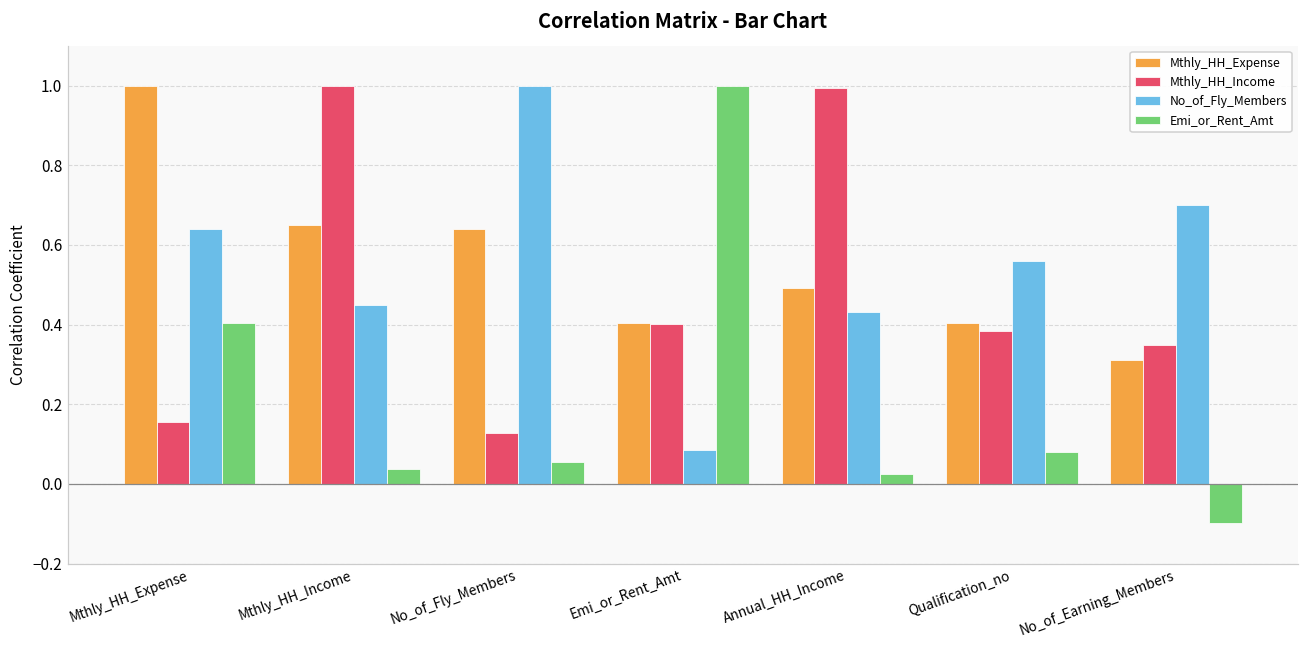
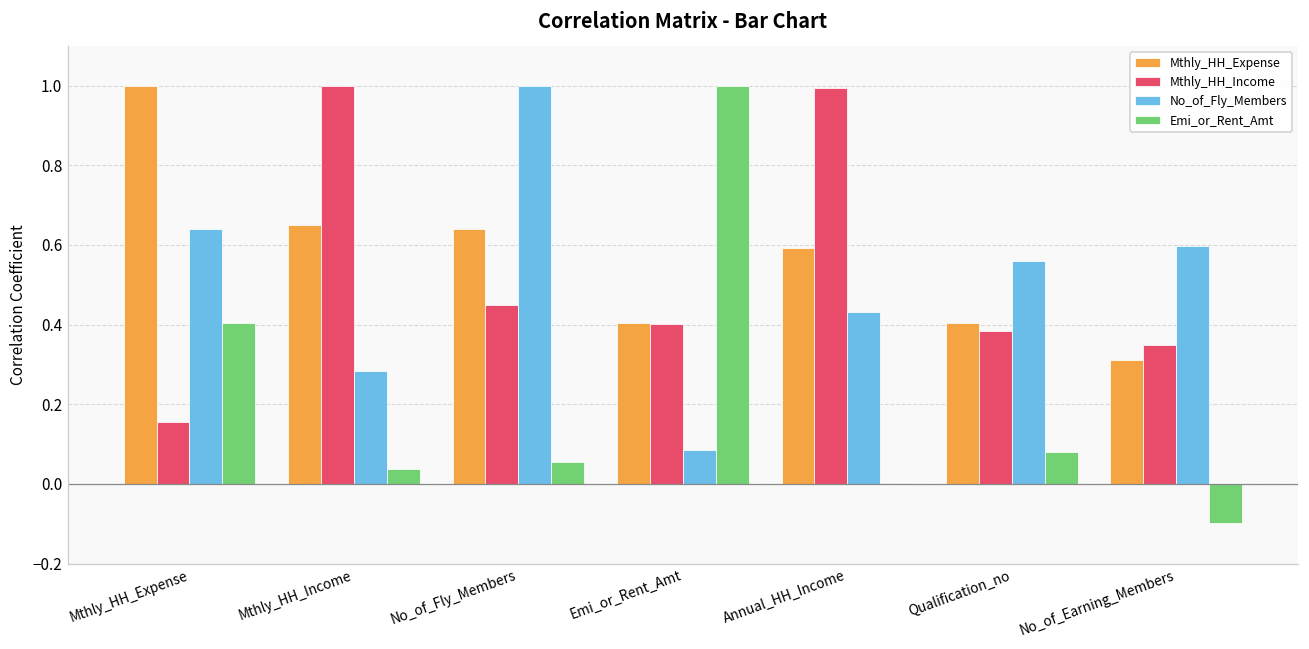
  {
    "Mthly_HH_Expense": {
      "Mthly_HH_Expense": 1.00,
      "Mthly_HH_Income": 0.65,
      "No_of_Fly_Members": 0.64,
      "Emi_or_Rent_Amt": 0.41,
-     "Annual_HH_Income": 0.49,
+     "Annual_HH_Income": 0.59,
      "Qualification_no": 0.40,
      "No_of_Earning_Members": 0.31
    },
    "Mthly_HH_Income": {
      "Mthly_HH_Expense": 0.16,
      "Mthly_HH_Income": 1.00,
-     "No_of_Fly_Members": 0.13,
+     "No_of_Fly_Members": 0.45,
      "Emi_or_Rent_Amt": 0.40,
      "Annual_HH_Income": 0.99,
      "Qualification_no": 0.39,
      "No_of_Earning_Members": 0.35
    },
    "No_of_Fly_Members": {
      "Mthly_HH_Expense": 0.64,
-     "Mthly_HH_Income": 0.45,
+     "Mthly_HH_Income": 0.28,
      "No_of_Fly_Members": 1.00,
      "Emi_or_Rent_Amt": 0.09,
      "Annual_HH_Income": 0.43,
      "Qualification_no": 0.56,
-     "No_of_Earning_Members": 0.70
+     "No_of_Earning_Members": 0.60
    },
    "Emi_or_Rent_Amt": {
      "Mthly_HH_Expense": 0.41,
      "Mthly_HH_Income": 0.04,
      "No_of_Fly_Members": 0.06,
      "Emi_or_Rent_Amt": 1.00,
-     "Annual_HH_Income": 0.03,
+     "Annual_HH_Income": 0.00,
      "Qualification_no": 0.08,
      "No_of_Earning_Members": -0.10
    }
  }
